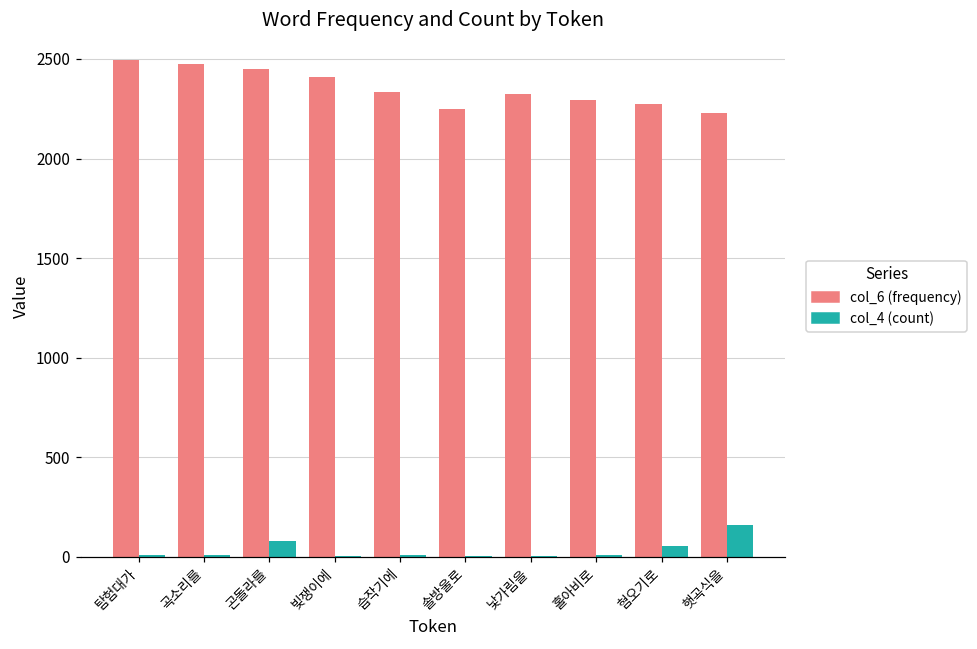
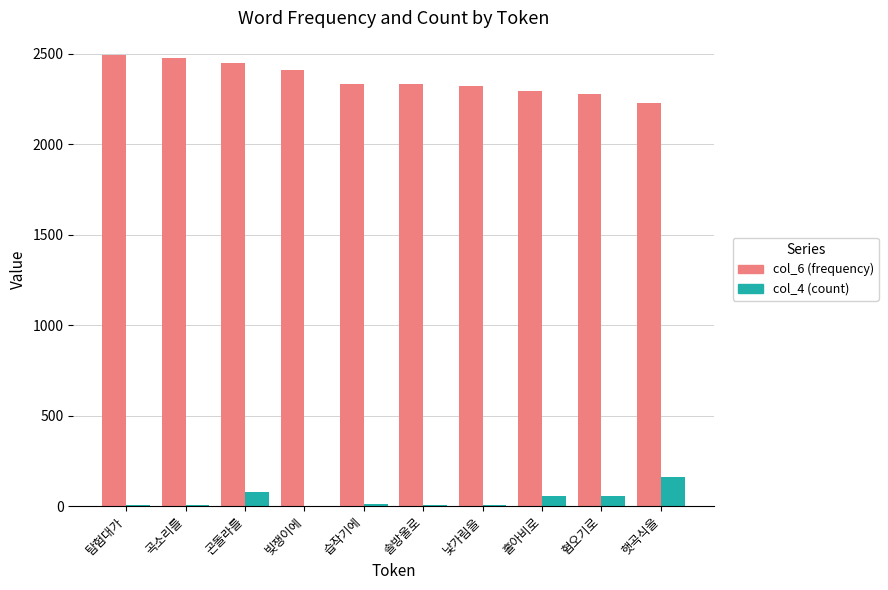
  {
    "col_6 (frequency)": {
      "탐험대가": 2490,
      "곡소리를": 2480,
      "곤돌라를": 2450,
      "빚쟁이에": 2410,
      "습작기에": 2330,
-     "솔방울로": 2250,
+     "솔방울로": 2330,
      "낯가림을": 2320,
      "홀아비로": 2290,
      "혐오기로": 2280,
      "햇곡식을": 2230
    },
    "col_4 (count)": {
      "곤돌라를": 80,
-     "홀아비로": 10,
+     "홀아비로": 60,
      "혐오기로": 60,
      "햇곡식을": 160
    }
  }
